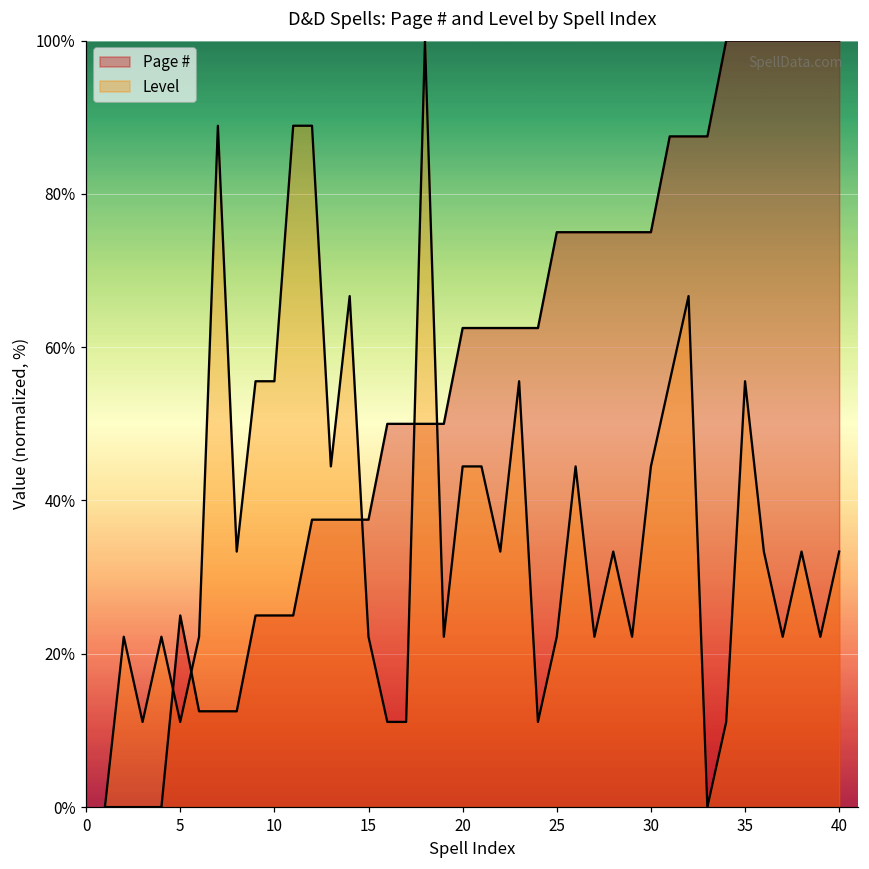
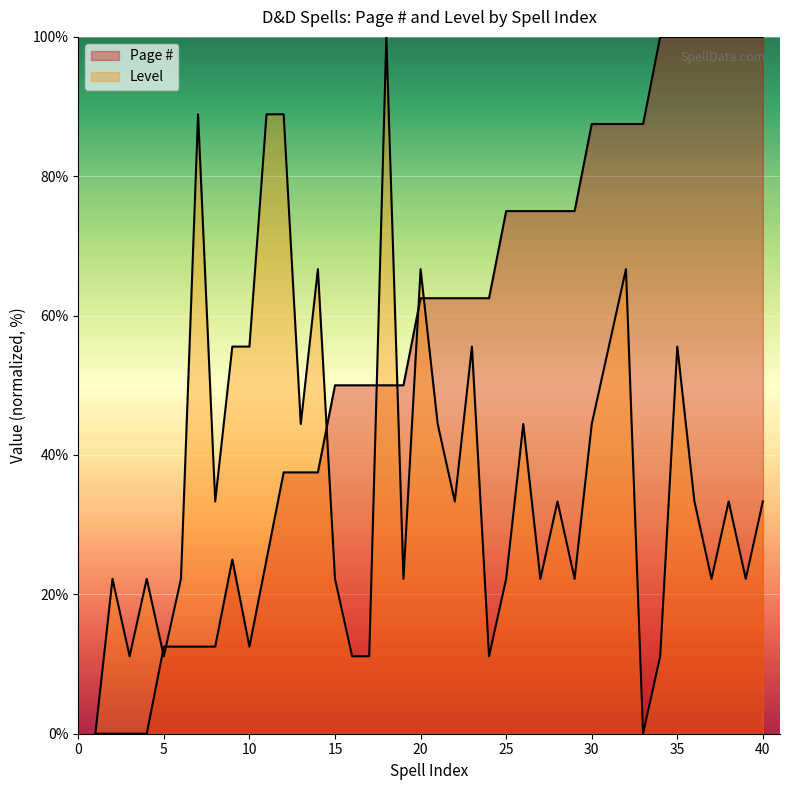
  {
    "Page #": {
-     "5": "25%",
-     "10": "25%",
-     "15": "38%",
+     "5": "13%",
+     "10": "13%",
+     "15": "50%",
      "20": "63%",
      "25": "75%",
-     "30": "75%",
+     "30": "88%",
      "35": "100%",
      "40": "100%"
    },
    "Level": {
      "5": "11%",
      "10": "56%",
      "15": "22%",
-     "20": "44%",
+     "20": "67%",
      "25": "22%",
      "30": "44%",
      "35": "56%",
      "40": "33%"
    }
  }
